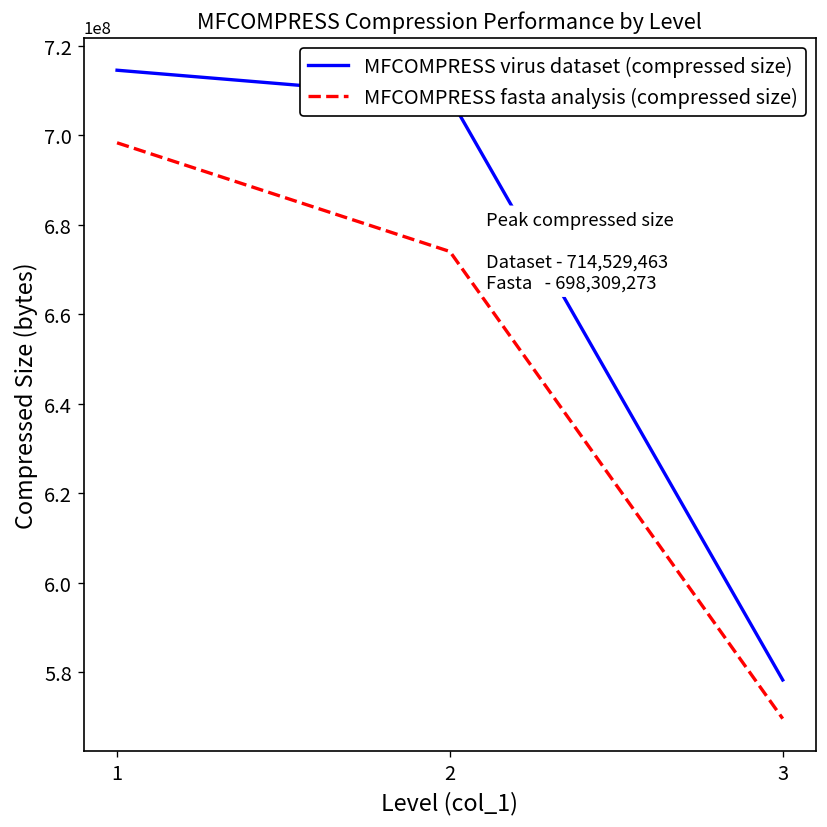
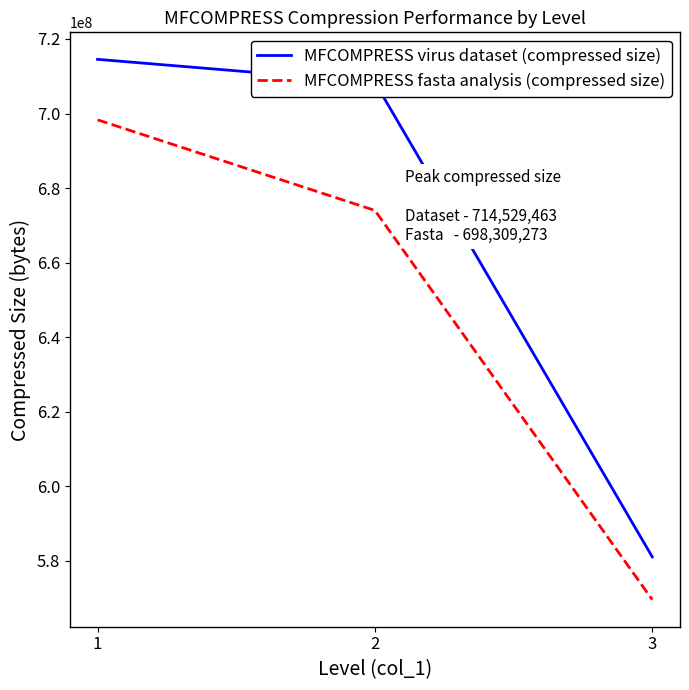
  {
    "MFCOMPRESS virus dataset (compressed size)": {
      "1": 715000000,
-     "3": 578000000
+     "3": 581000000
    },
    "MFCOMPRESS fasta analysis (compressed size)": {
      "1": 698000000,
      "2": 674000000,
      "3": 570000000
    }
  }
